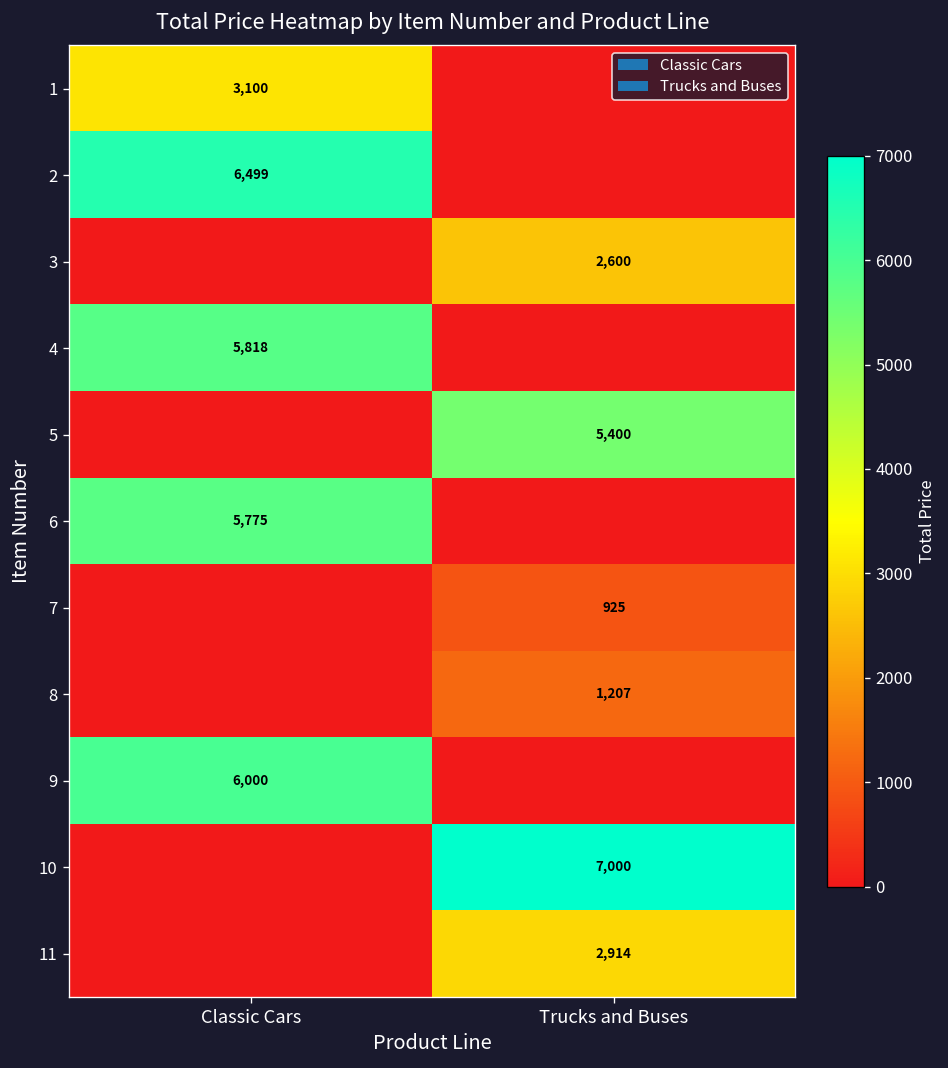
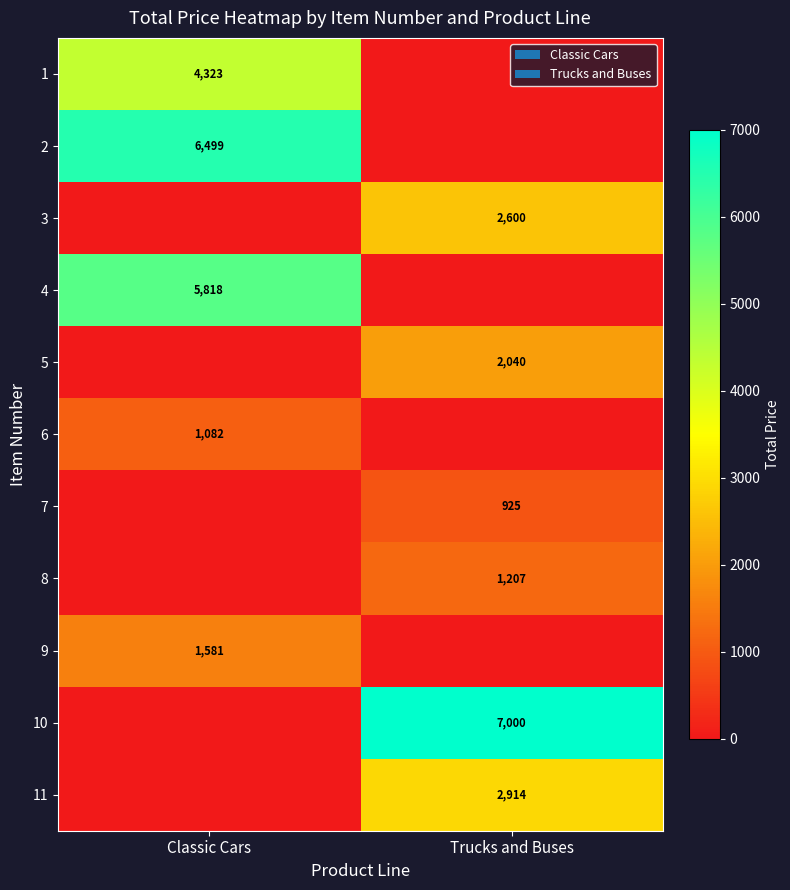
  {
    "1": {
-     "Classic Cars": "3,100"
+     "Classic Cars": "4,323"
    },
    "2": {
      "Classic Cars": "6,499"
    },
    "3": {
      "Trucks and Buses": "2,600"
    },
    "4": {
      "Classic Cars": "5,818"
    },
    "5": {
-     "Trucks and Buses": "5,400"
+     "Trucks and Buses": "2,040"
    },
    "6": {
-     "Classic Cars": "5,775"
+     "Classic Cars": "1,082"
    },
    "7": {
      "Trucks and Buses": "925"
    },
    "8": {
      "Trucks and Buses": "1,207"
    },
    "9": {
-     "Classic Cars": "6,000"
+     "Classic Cars": "1,581"
    },
    "10": {
      "Trucks and Buses": "7,000"
    },
    "11": {
      "Trucks and Buses": "2,914"
    }
  }
